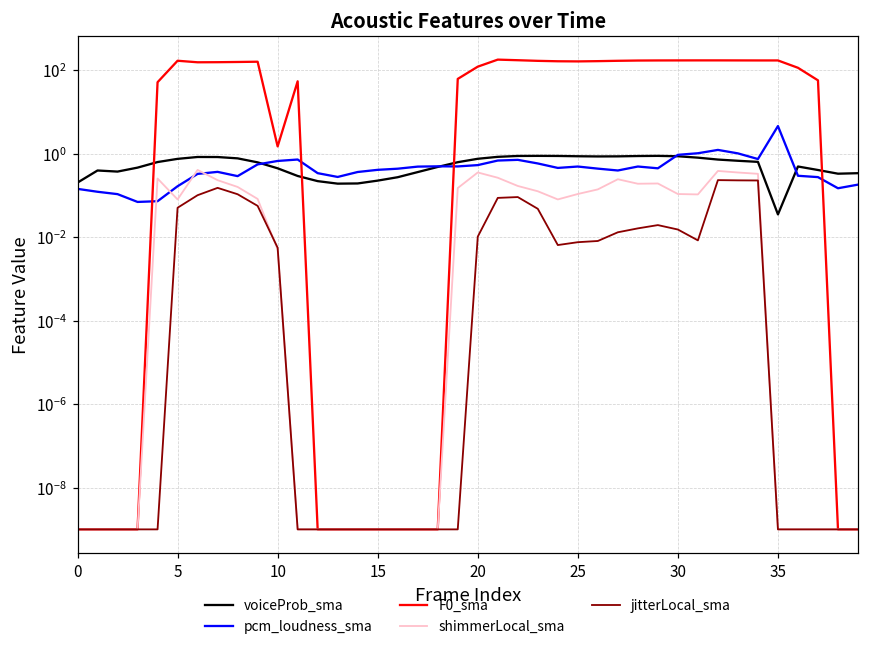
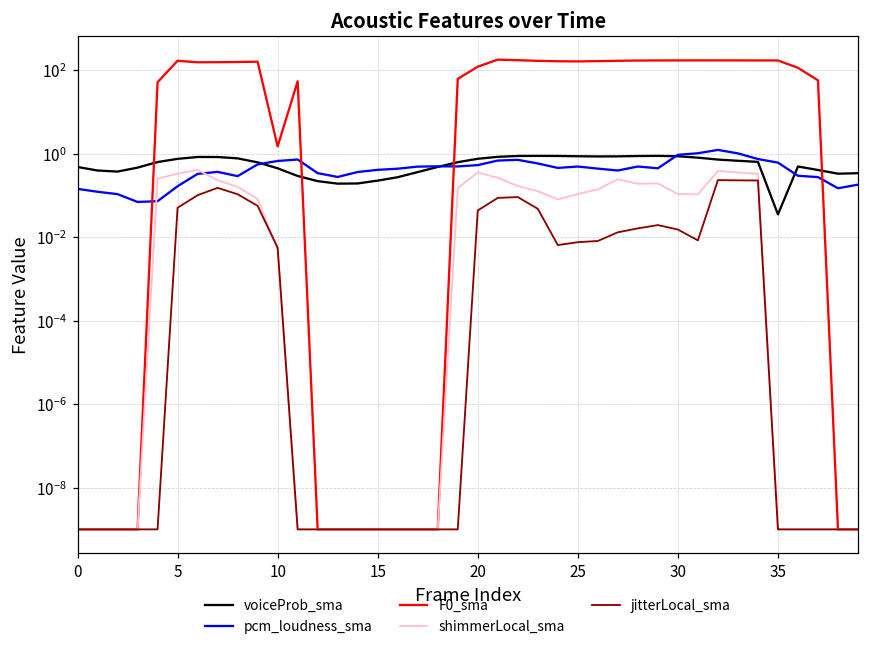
  {
    "voiceProb_sma": {
-     "0": 0.2,
+     "0": 0.5,
      "5": 0.8,
      "10": 0.5,
      "15": 0.2,
      "20": 0.8,
      "25": 0.9,
      "35": 0.04
    },
    "pcm_loudness_sma": {
      "0": 0.15,
      "5": 0.2,
      "10": 0.7,
      "15": 0.4,
      "20": 0.5,
      "25": 0.5,
-     "35": 5
+     "35": 0.6
    },
    "F0_sma": {
      "5": 200,
      "10": 1.5,
      "20": 120,
      "25": 200,
      "30": 200,
      "35": 200
    },
    "shimmerLocal_sma": {
-     "5": 0.08,
+     "5": 0.3,
      "20": 0.4,
      "25": 0.11,
      "30": 0.11
    },
    "jitterLocal_sma": {
      "5": 0.05,
-     "20": 0.010,
+     "20": 0.04,
      "25": 0.008,
      "30": 0.015
    }
  }
